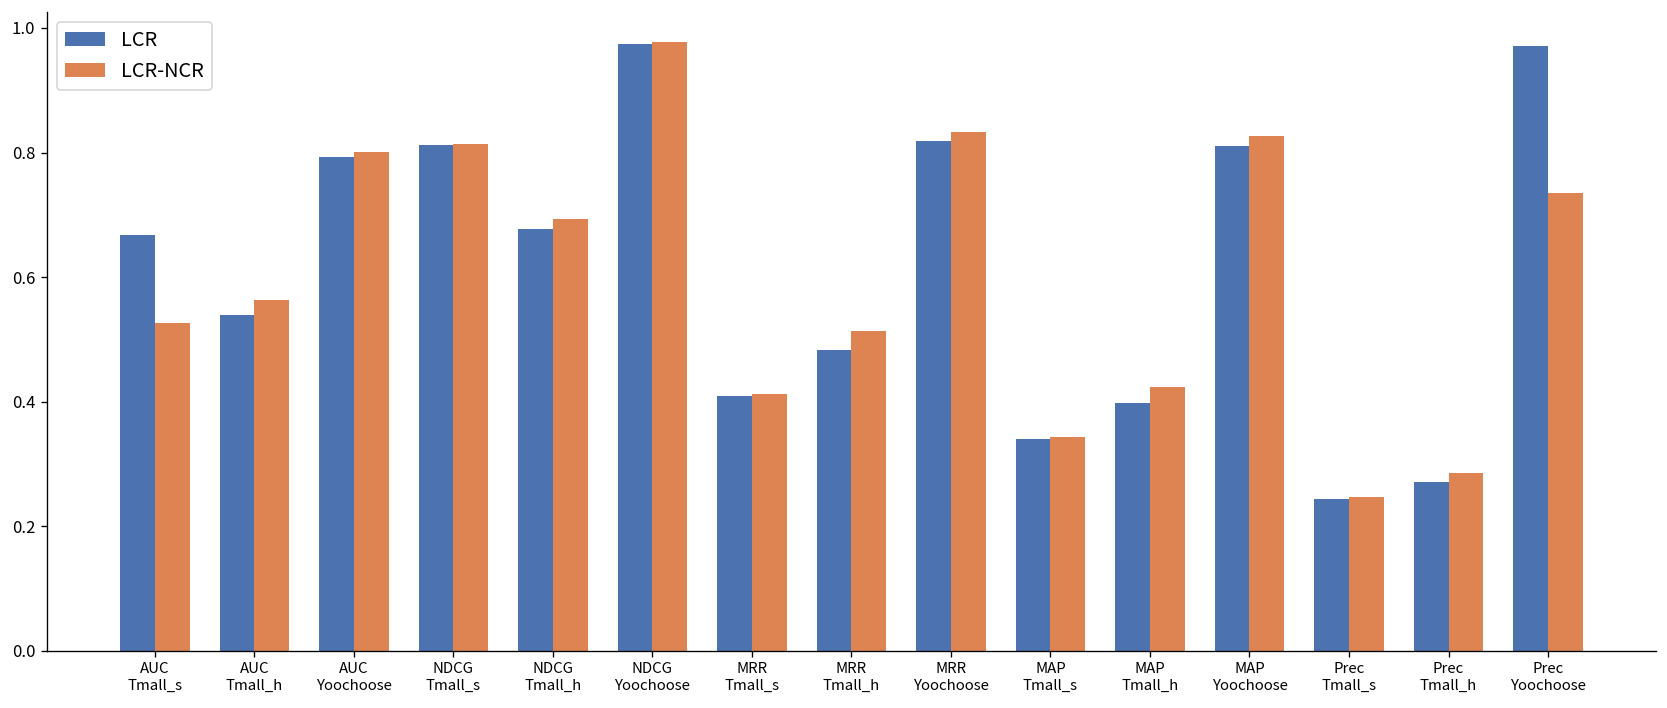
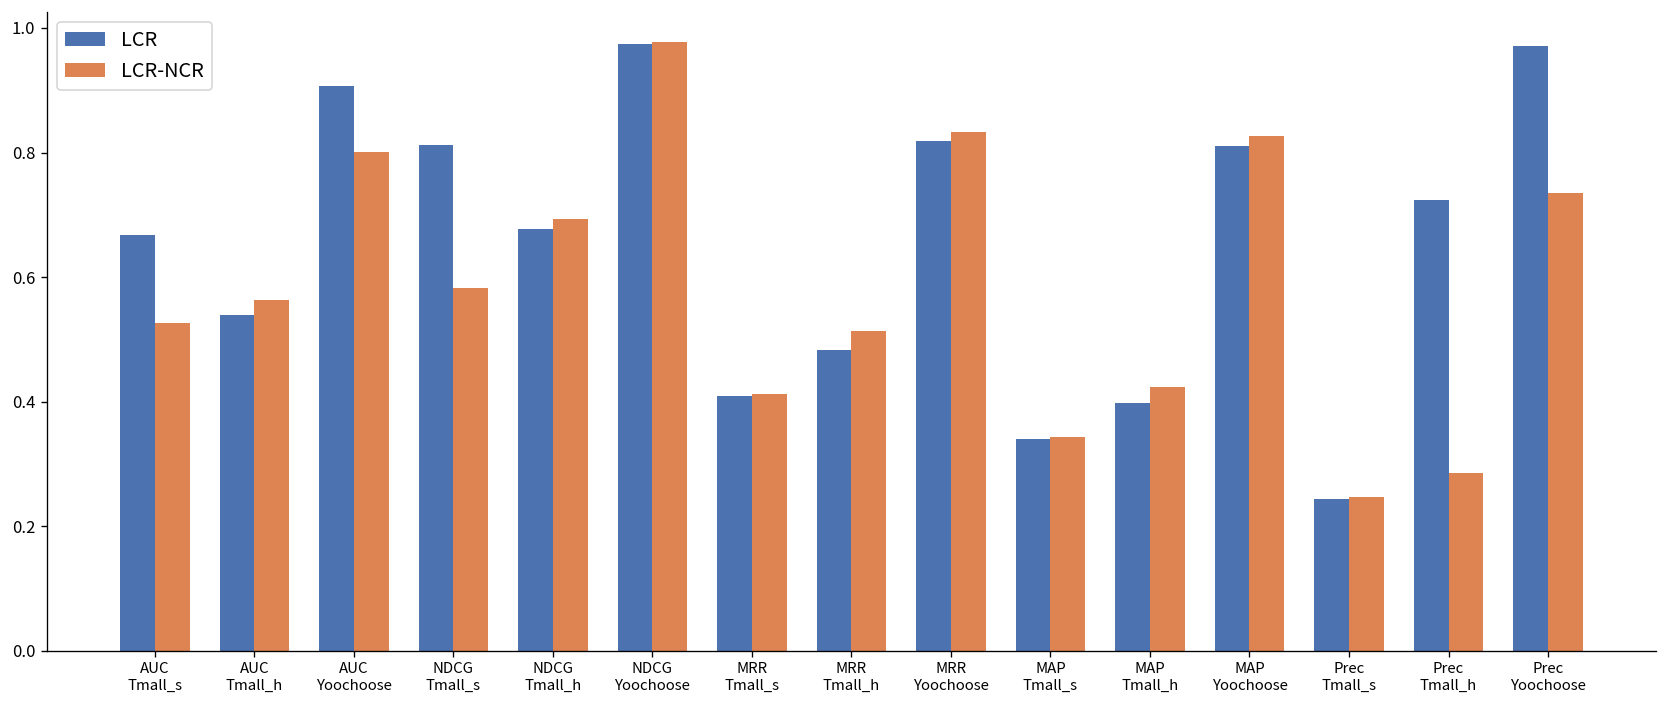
  {
    "LCR": {
      "AUC Tmall_s": 0.67,
      "AUC Tmall_h": 0.54,
-     "AUC Yoochoose": 0.79,
+     "AUC Yoochoose": 0.91,
      "NDCG Tmall_s": 0.81,
      "NDCG Tmall_h": 0.68,
      "NDCG Yoochoose": 0.97,
      "MRR Tmall_s": 0.41,
      "MRR Tmall_h": 0.48,
      "MRR Yoochoose": 0.82,
      "MAP Tmall_s": 0.34,
      "MAP Tmall_h": 0.40,
      "MAP Yoochoose": 0.81,
      "Prec Tmall_s": 0.24,
-     "Prec Tmall_h": 0.27,
+     "Prec Tmall_h": 0.72,
      "Prec Yoochoose": 0.97
    },
    "LCR-NCR": {
      "AUC Tmall_s": 0.53,
      "AUC Tmall_h": 0.56,
      "AUC Yoochoose": 0.80,
-     "NDCG Tmall_s": 0.81,
+     "NDCG Tmall_s": 0.58,
      "NDCG Tmall_h": 0.69,
      "NDCG Yoochoose": 0.98,
      "MRR Tmall_s": 0.41,
      "MRR Tmall_h": 0.51,
      "MRR Yoochoose": 0.83,
      "MAP Tmall_s": 0.34,
      "MAP Tmall_h": 0.42,
      "MAP Yoochoose": 0.83,
      "Prec Tmall_s": 0.25,
      "Prec Tmall_h": 0.29,
      "Prec Yoochoose": 0.73
    }
  }
